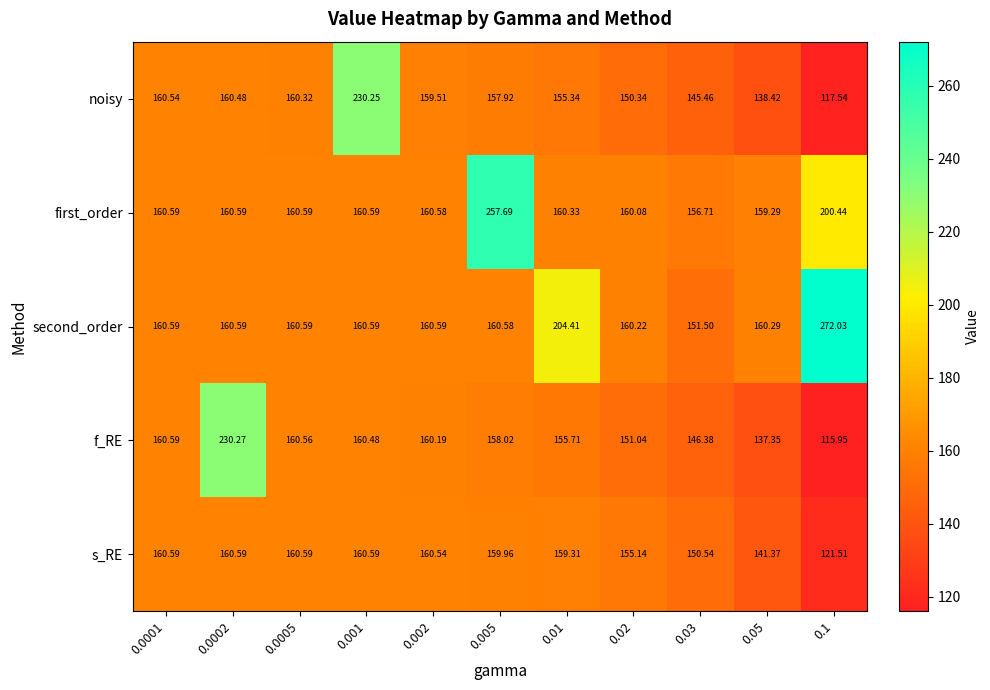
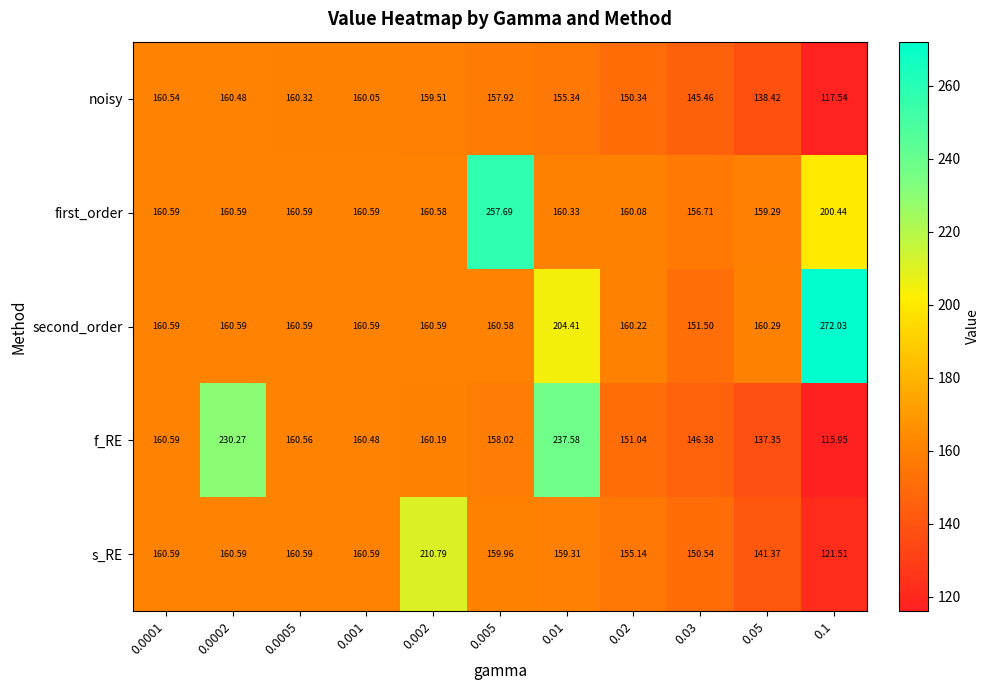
  {
    "noisy": {
      "0.0001": 160.54,
      "0.0002": 160.48,
      "0.0005": 160.32,
-     "0.001": 230.25,
+     "0.001": 160.05,
      "0.002": 159.51,
      "0.005": 157.92,
      "0.01": 155.34,
      "0.02": 150.34,
      "0.03": 145.46,
      "0.05": 138.42,
      "0.1": 117.54
    },
    "first_order": {
      "0.0001": 160.59,
      "0.0002": 160.59,
      "0.0005": 160.59,
      "0.001": 160.59,
      "0.002": 160.58,
      "0.005": 257.69,
      "0.01": 160.33,
      "0.02": 160.08,
      "0.03": 156.71,
      "0.05": 159.29,
      "0.1": 200.44
    },
    "second_order": {
      "0.0001": 160.59,
      "0.0002": 160.59,
      "0.0005": 160.59,
      "0.001": 160.59,
      "0.002": 160.59,
      "0.005": 160.58,
      "0.01": 204.41,
      "0.02": 160.22,
      "0.03": 151.50,
      "0.05": 160.29,
      "0.1": 272.03
    },
    "f_RE": {
      "0.0001": 160.59,
      "0.0002": 230.27,
      "0.0005": 160.56,
      "0.001": 160.48,
      "0.002": 160.19,
      "0.005": 158.02,
-     "0.01": 155.71,
+     "0.01": 237.58,
      "0.02": 151.04,
      "0.03": 146.38,
      "0.05": 137.35,
      "0.1": 115.95
    },
    "s_RE": {
      "0.0001": 160.59,
      "0.0002": 160.59,
      "0.0005": 160.59,
      "0.001": 160.59,
-     "0.002": 160.54,
+     "0.002": 210.79,
      "0.005": 159.96,
      "0.01": 159.31,
      "0.02": 155.14,
      "0.03": 150.54,
      "0.05": 141.37,
      "0.1": 121.51
    }
  }
